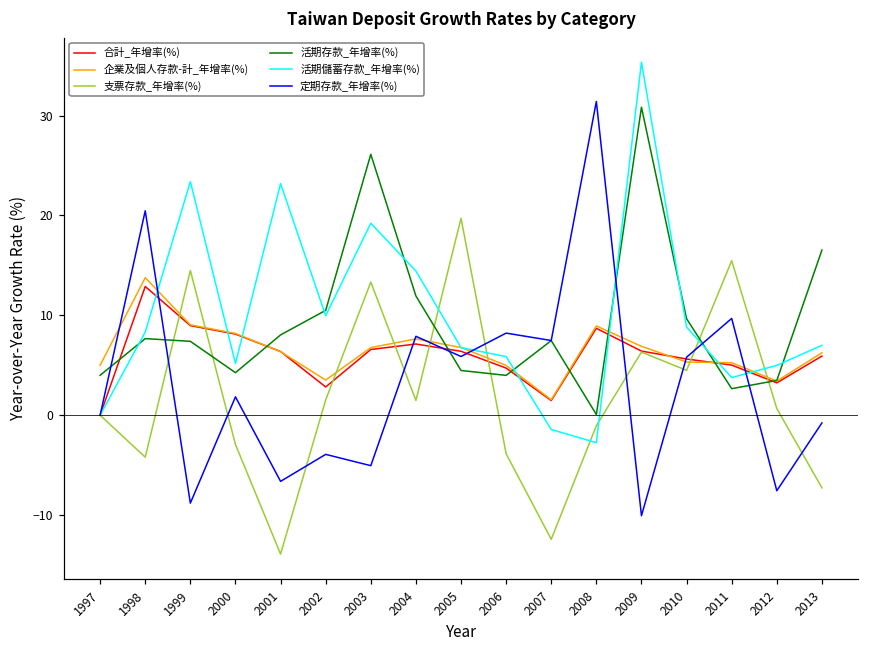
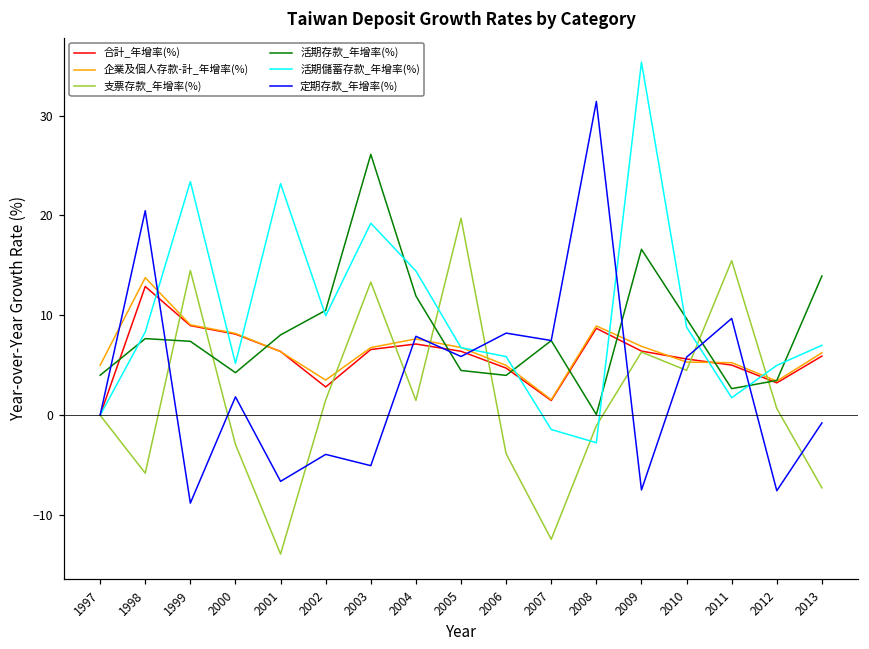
  {
    "合計_年增率(%)": {
      "1998": 13,
      "2002": 3,
      "2004": 7,
      "2005": 6,
      "2013": 6
    },
    "企業及個人存款-計_年增率(%)": {
      "1997": 5,
      "1998": 14,
      "2002": 4,
      "2009": 7,
      "2010": 5,
      "2013": 6
    },
    "支票存款_年增率(%)": {
-     "1998": -4,
+     "1998": -6,
      "1999": 14,
      "2000": -3,
      "2001": -14,
      "2002": 2,
      "2003": 13,
      "2004": 1,
      "2005": 20,
      "2006": -4,
      "2007": -12,
      "2008": -1,
      "2010": 4,
      "2011": 15,
      "2012": 1,
      "2013": -7
    },
    "活期存款_年增率(%)": {
      "1997": 4,
      "1998": 8,
      "1999": 7,
      "2000": 4,
      "2001": 8,
      "2002": 11,
      "2003": 26,
      "2004": 12,
      "2005": 4,
      "2006": 4,
      "2008": 0,
-     "2009": 31,
+     "2009": 17,
      "2010": 10,
      "2011": 3,
-     "2013": 17
+     "2013": 14
    },
    "活期儲蓄存款_年增率(%)": {
      "1998": 8,
      "1999": 23,
      "2000": 5,
      "2001": 23,
      "2002": 10,
      "2003": 19,
      "2004": 14,
      "2006": 6,
      "2007": -1,
      "2008": -3,
      "2009": 35,
      "2010": 9,
-     "2011": 4,
+     "2011": 2,
      "2012": 5,
      "2013": 7
    },
    "定期存款_年增率(%)": {
      "1998": 20,
      "1999": -9,
      "2000": 2,
      "2001": -7,
      "2002": -4,
      "2003": -5,
      "2005": 6,
      "2006": 8,
      "2008": 31,
-     "2009": -10,
+     "2009": -7,
      "2011": 10,
      "2012": -8,
      "2013": -1
    }
  }
